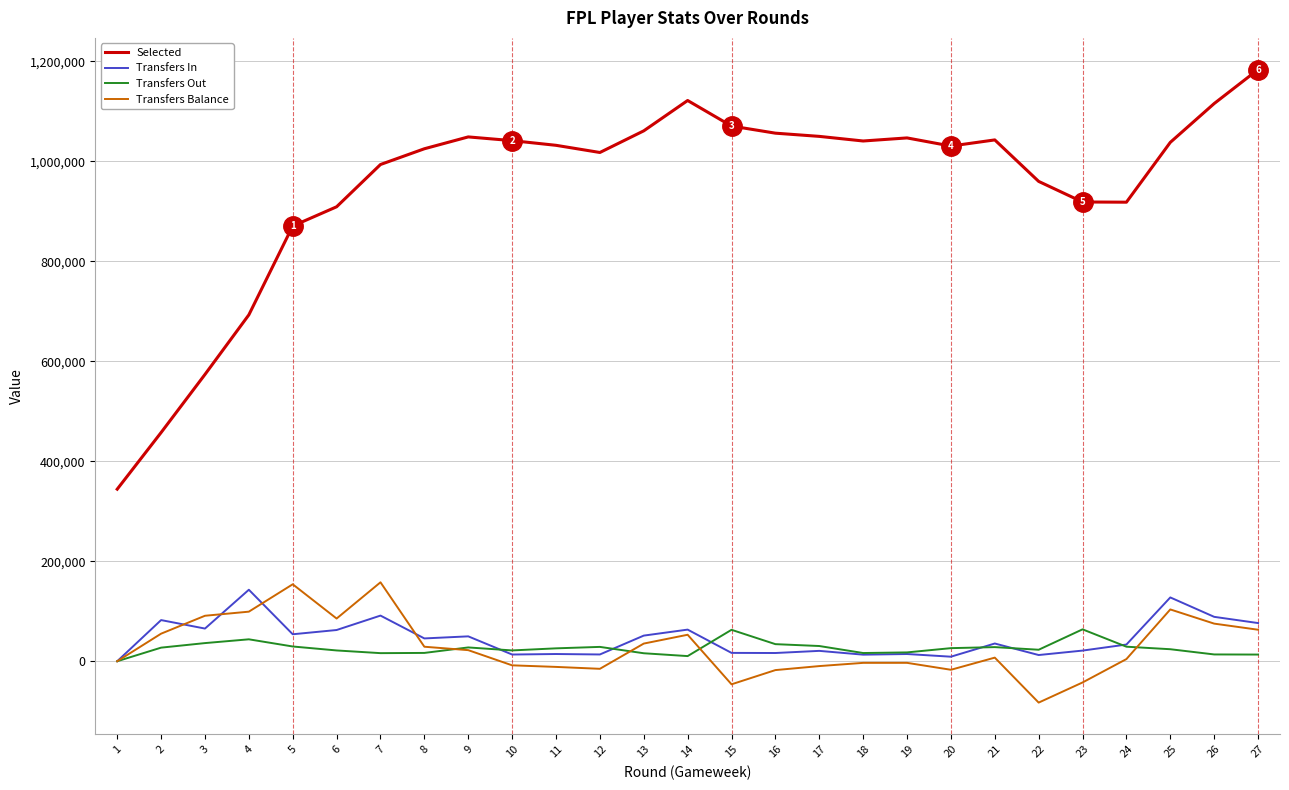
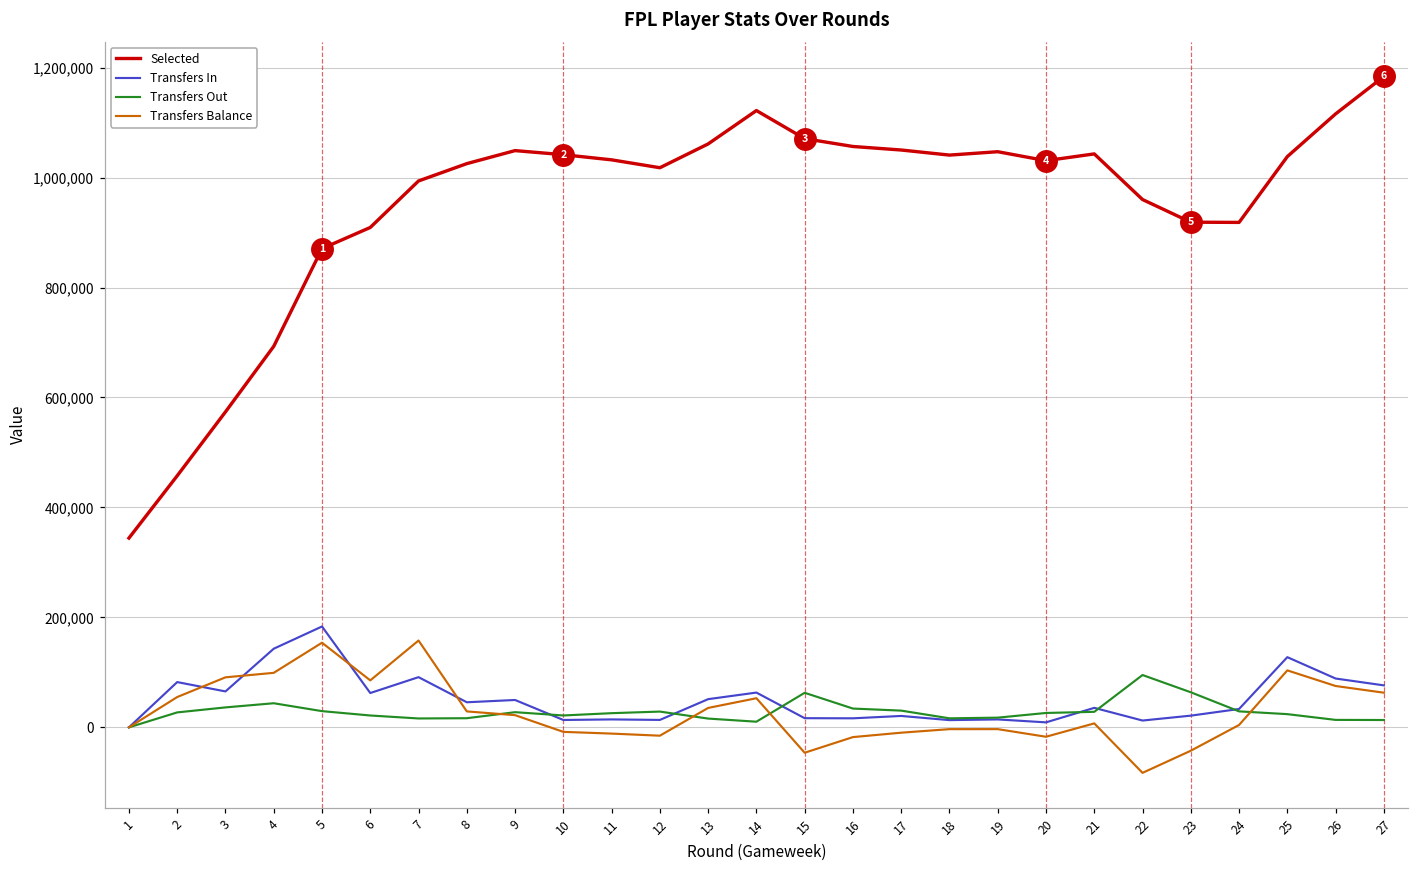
  {
    "Transfers In": {
      "2": "80,000",
      "3": "70,000",
      "4": "140,000",
-     "5": "50,000",
+     "5": "180,000",
      "6": "60,000",
      "7": "90,000",
      "8": "50,000",
      "9": "50,000",
      "10": "10,000",
      "11": "10,000",
      "12": "10,000",
      "13": "50,000",
      "14": "60,000",
      "15": "20,000",
      "16": "20,000",
      "17": "20,000",
      "20": "10,000",
      "21": "40,000",
      "22": "10,000",
      "23": "20,000",
      "25": "130,000",
      "26": "90,000",
      "27": "80,000"
    },
    "Transfers Out": {
      "2": "30,000",
      "3": "40,000",
      "4": "40,000",
      "5": "30,000",
      "6": "20,000",
      "7": "20,000",
      "8": "20,000",
      "9": "30,000",
      "10": "20,000",
      "11": "30,000",
      "12": "30,000",
      "13": "20,000",
      "14": "10,000",
      "15": "60,000",
      "16": "30,000",
      "17": "30,000",
      "20": "30,000",
      "21": "30,000",
-     "22": "20,000",
+     "22": "100,000",
      "23": "60,000",
      "25": "20,000",
      "26": "10,000",
      "27": "10,000"
    },
    "Transfers Balance": {
      "2": "60,000",
      "3": "90,000",
      "4": "100,000",
      "5": "150,000",
      "6": "90,000",
      "7": "160,000",
      "8": "30,000",
      "9": "20,000",
      "10": "-10,000",
      "11": "-10,000",
      "12": "-20,000",
      "13": "40,000",
      "14": "50,000",
      "15": "-50,000",
      "16": "-20,000",
      "17": "-10,000",
      "18": "0",
      "19": "0",
      "20": "-20,000",
      "21": "10,000",
      "22": "-80,000",
      "23": "-40,000",
      "24": "0",
      "25": "100,000",
      "26": "80,000",
      "27": "60,000"
    }
  }
